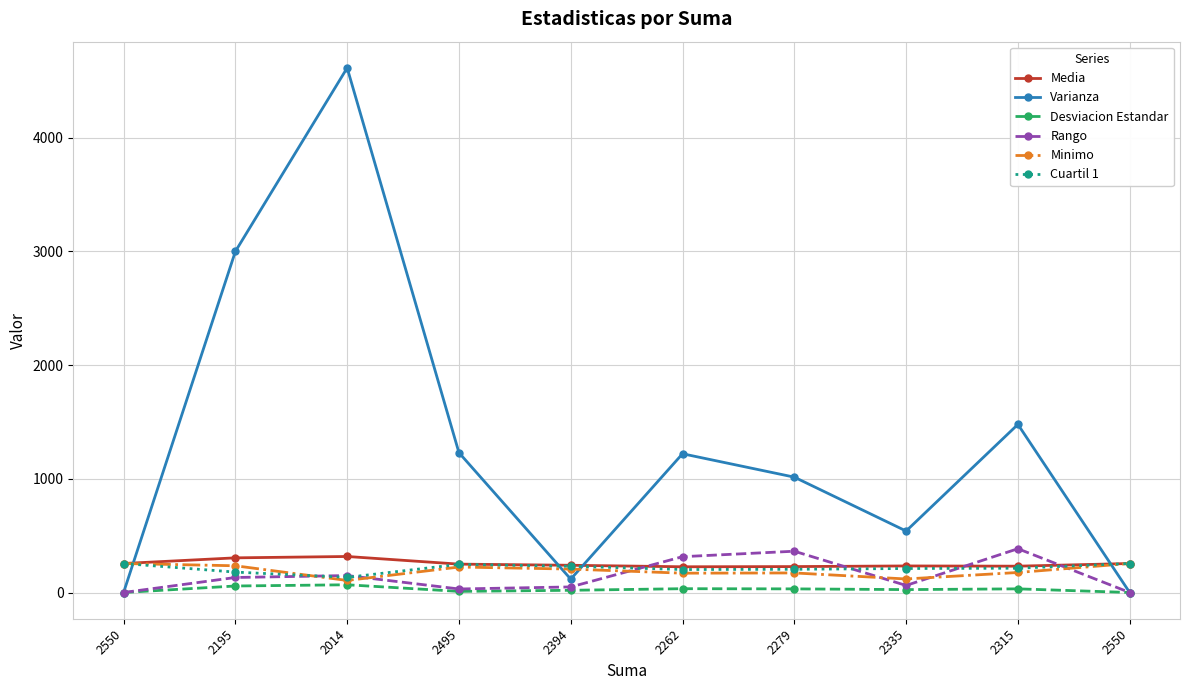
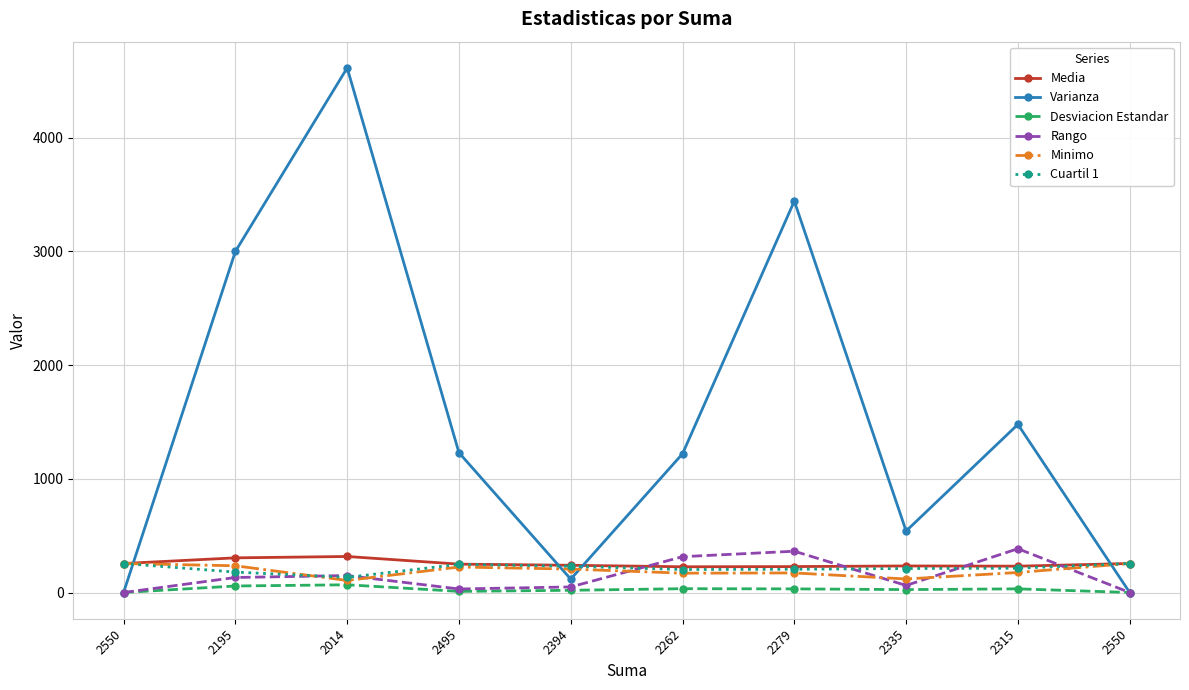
  {
    "Media": {
      "2195": 300,
      "2014": 320,
      "2262": 230,
      "2279": 230,
      "2335": 230
    },
    "Varianza": {
      "2195": 3000,
      "2014": 4610,
      "2495": 1230,
      "2394": 120,
      "2262": 1220,
-     "2279": 1010,
+     "2279": 3440,
      "2335": 540,
      "2315": 1480
    },
    "Rango": {
      "2195": 130,
      "2394": 50,
      "2262": 320,
      "2279": 360,
      "2335": 60,
      "2315": 390
    },
    "Minimo": {
      "2195": 240,
      "2014": 110,
      "2495": 220,
      "2394": 210,
      "2262": 170,
      "2279": 170,
      "2335": 120,
      "2315": 180
    }
  }
